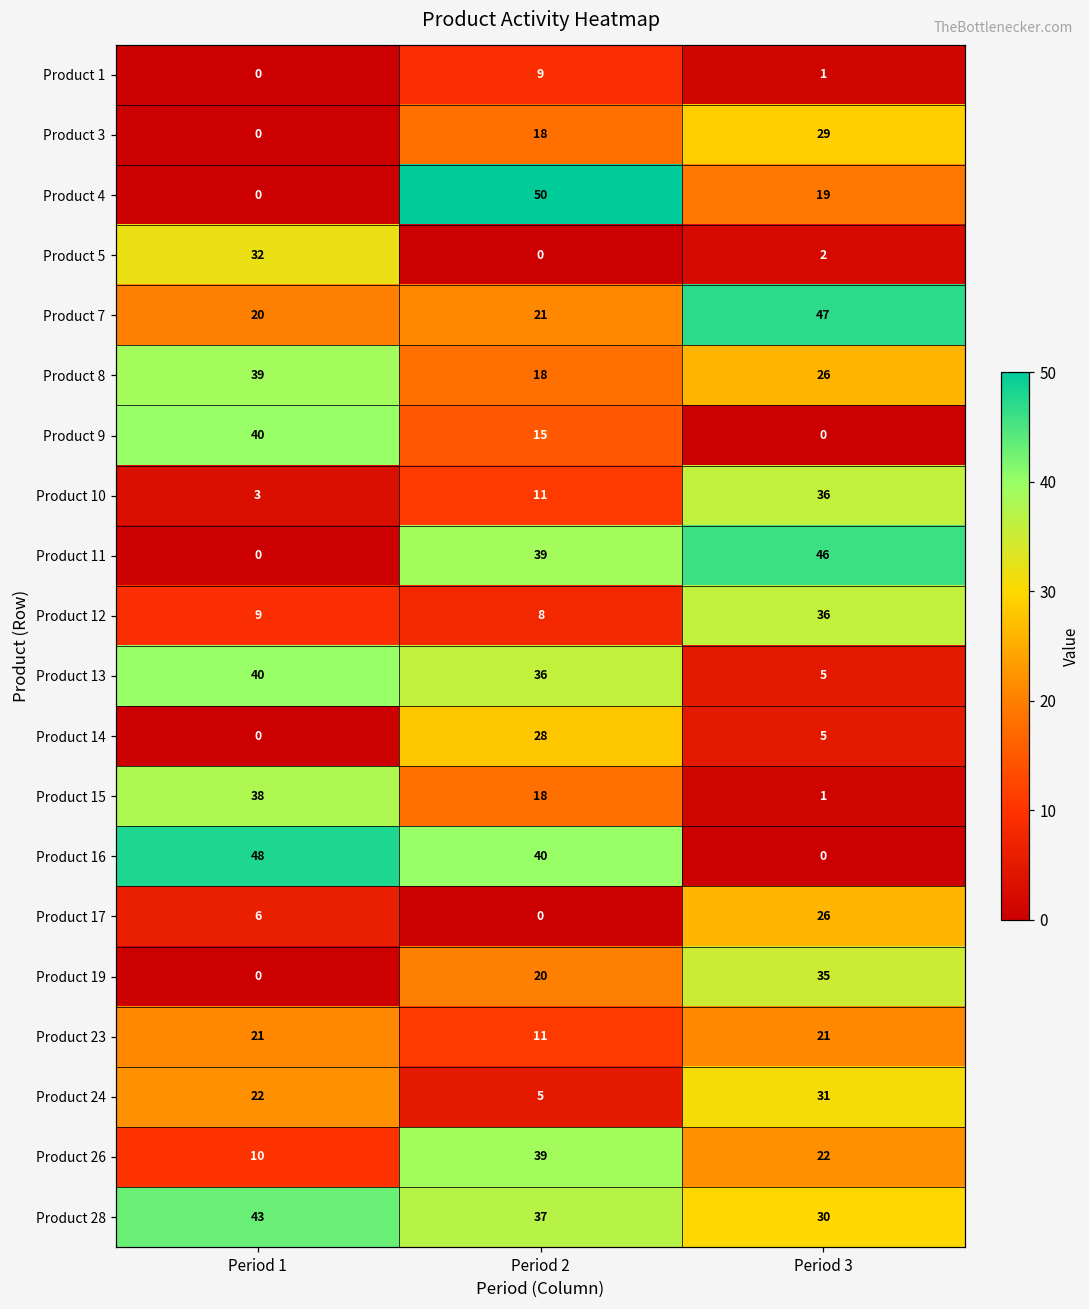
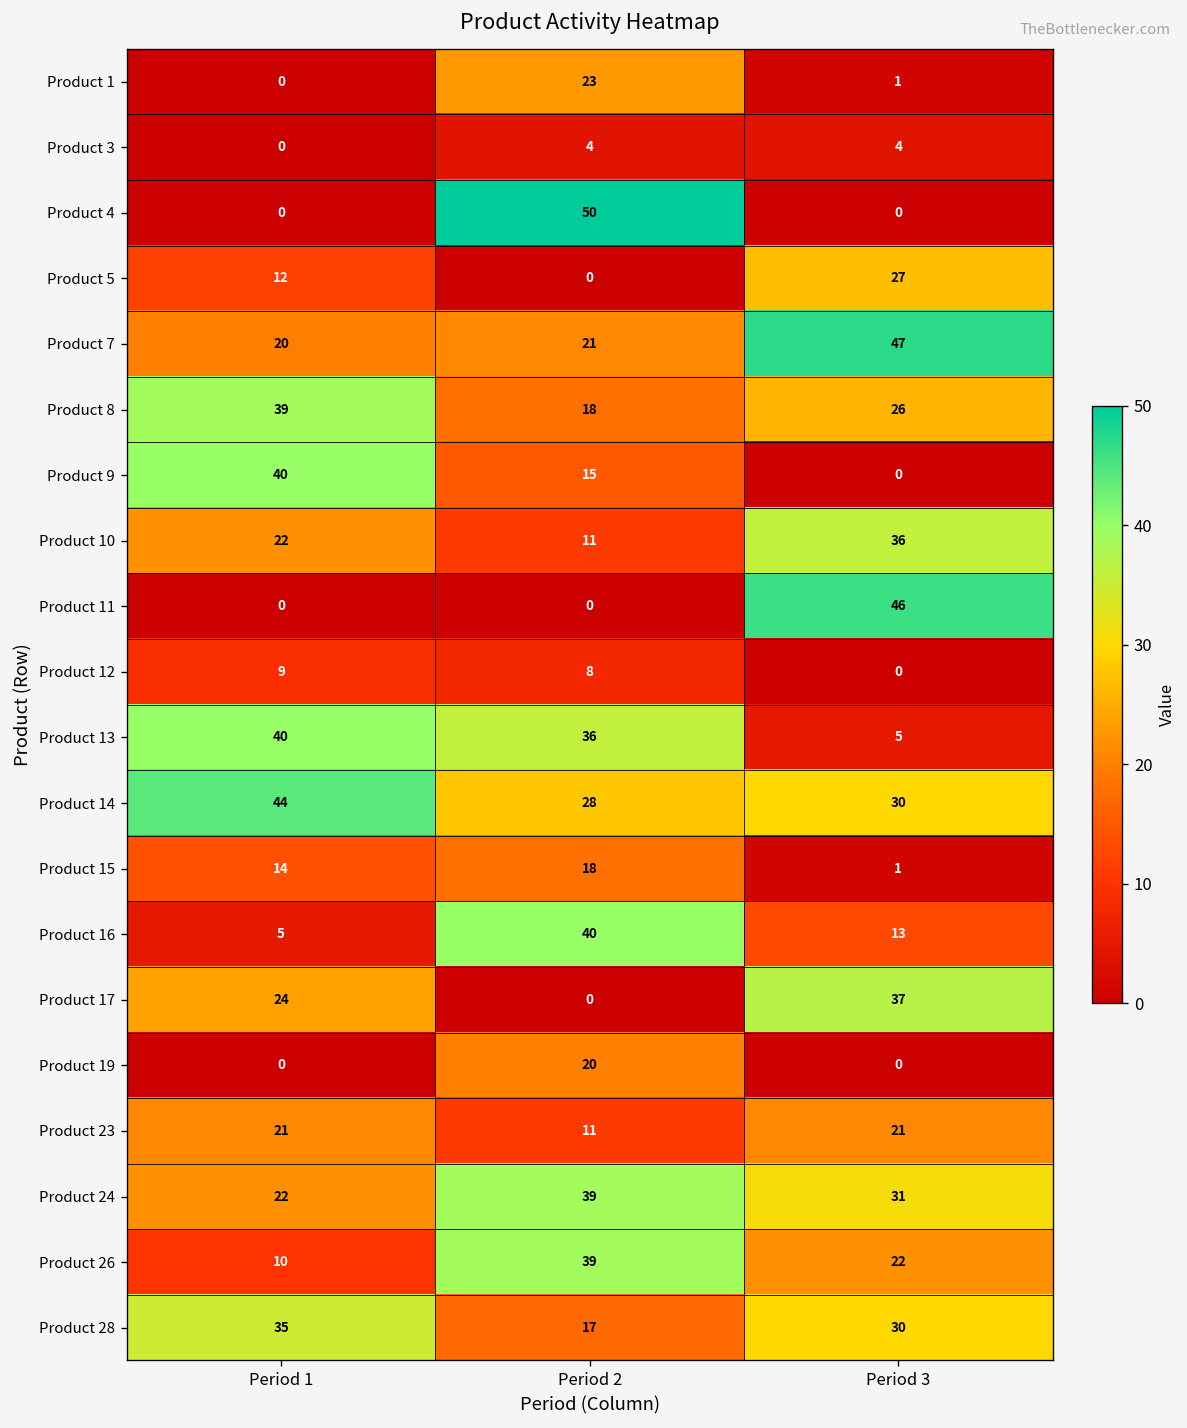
  {
    "Product 1": {
      "Period 1": 0,
-     "Period 2": 9,
+     "Period 2": 23,
      "Period 3": 1
    },
    "Product 3": {
      "Period 1": 0,
-     "Period 2": 18,
-     "Period 3": 29
+     "Period 2": 4,
+     "Period 3": 4
    },
    "Product 4": {
      "Period 1": 0,
      "Period 2": 50,
-     "Period 3": 19
+     "Period 3": 0
    },
    "Product 5": {
-     "Period 1": 32,
+     "Period 1": 12,
      "Period 2": 0,
-     "Period 3": 2
+     "Period 3": 27
    },
    "Product 7": {
      "Period 1": 20,
      "Period 2": 21,
      "Period 3": 47
    },
    "Product 8": {
      "Period 1": 39,
      "Period 2": 18,
      "Period 3": 26
    },
    "Product 9": {
      "Period 1": 40,
      "Period 2": 15,
      "Period 3": 0
    },
    "Product 10": {
-     "Period 1": 3,
+     "Period 1": 22,
      "Period 2": 11,
      "Period 3": 36
    },
    "Product 11": {
      "Period 1": 0,
-     "Period 2": 39,
+     "Period 2": 0,
      "Period 3": 46
    },
    "Product 12": {
      "Period 1": 9,
      "Period 2": 8,
-     "Period 3": 36
+     "Period 3": 0
    },
    "Product 13": {
      "Period 1": 40,
      "Period 2": 36,
      "Period 3": 5
    },
    "Product 14": {
-     "Period 1": 0,
+     "Period 1": 44,
      "Period 2": 28,
-     "Period 3": 5
+     "Period 3": 30
    },
    "Product 15": {
-     "Period 1": 38,
+     "Period 1": 14,
      "Period 2": 18,
      "Period 3": 1
    },
    "Product 16": {
-     "Period 1": 48,
+     "Period 1": 5,
      "Period 2": 40,
-     "Period 3": 0
+     "Period 3": 13
    },
    "Product 17": {
-     "Period 1": 6,
+     "Period 1": 24,
      "Period 2": 0,
-     "Period 3": 26
+     "Period 3": 37
    },
    "Product 19": {
      "Period 1": 0,
      "Period 2": 20,
-     "Period 3": 35
+     "Period 3": 0
    },
    "Product 23": {
      "Period 1": 21,
      "Period 2": 11,
      "Period 3": 21
    },
    "Product 24": {
      "Period 1": 22,
-     "Period 2": 5,
+     "Period 2": 39,
      "Period 3": 31
    },
    "Product 26": {
      "Period 1": 10,
      "Period 2": 39,
      "Period 3": 22
    },
    "Product 28": {
-     "Period 1": 43,
-     "Period 2": 37,
+     "Period 1": 35,
+     "Period 2": 17,
      "Period 3": 30
    }
  }
